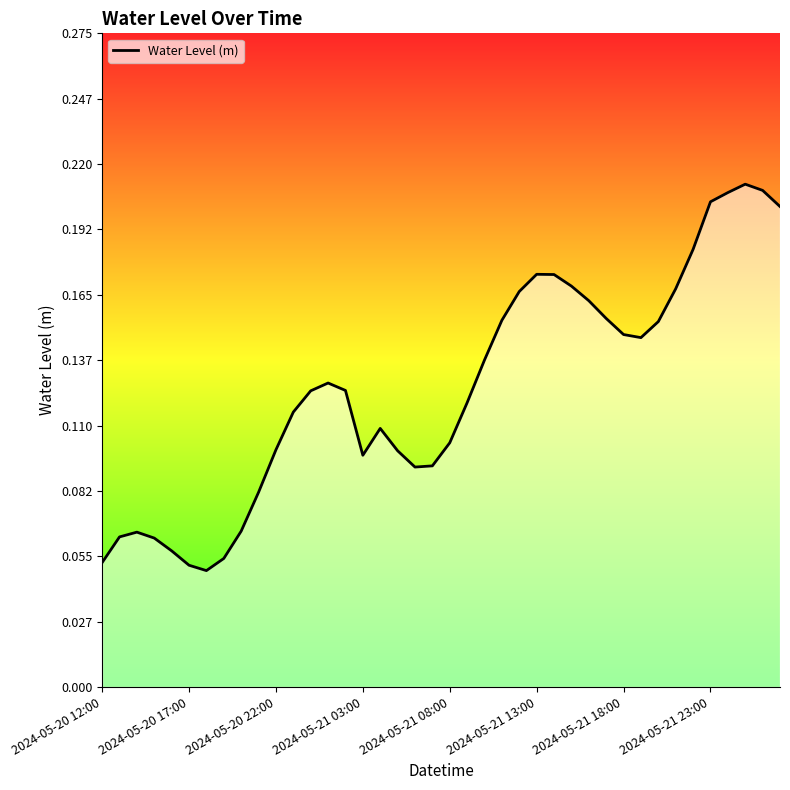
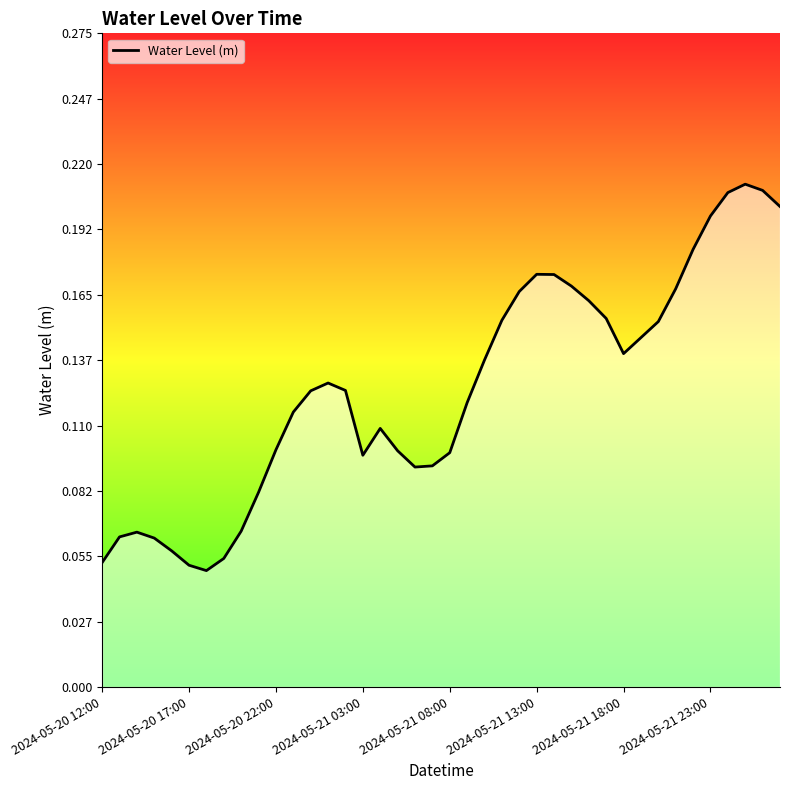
  {
    "2024-05-20 12:00": 0.052,
    "2024-05-20 17:00": 0.051,
    "2024-05-20 22:00": 0.100,
    "2024-05-21 03:00": 0.097,
-   "2024-05-21 08:00": 0.103,
+   "2024-05-21 08:00": 0.099,
    "2024-05-21 13:00": 0.174,
-   "2024-05-21 18:00": 0.148,
-   "2024-05-21 23:00": 0.204
+   "2024-05-21 18:00": 0.140,
+   "2024-05-21 23:00": 0.198
  }
